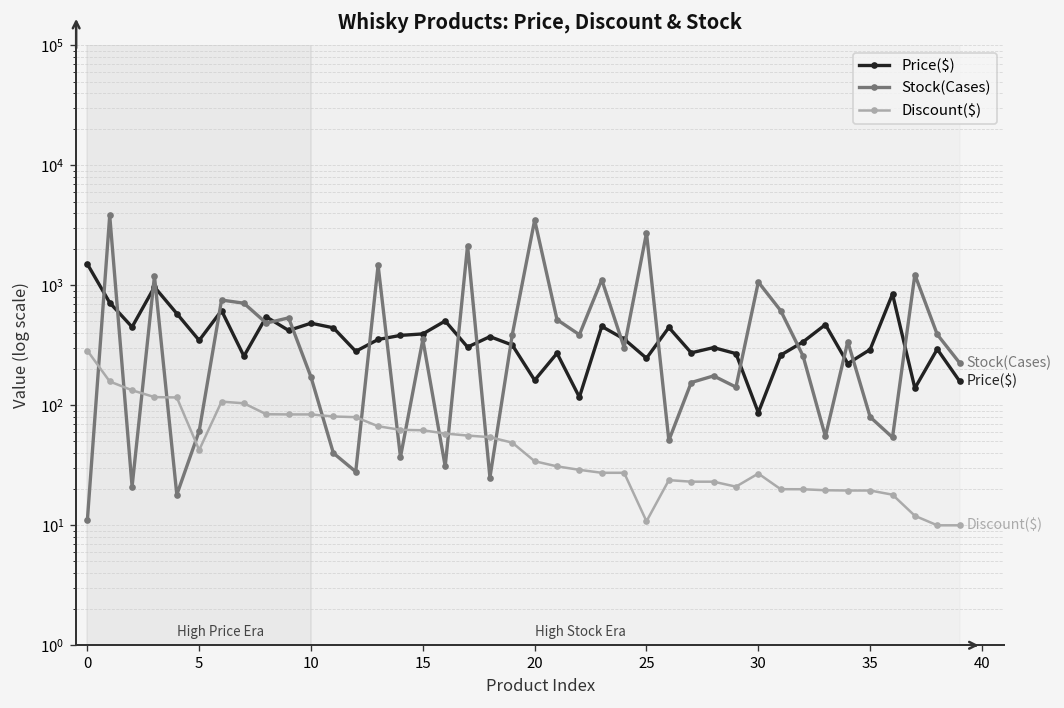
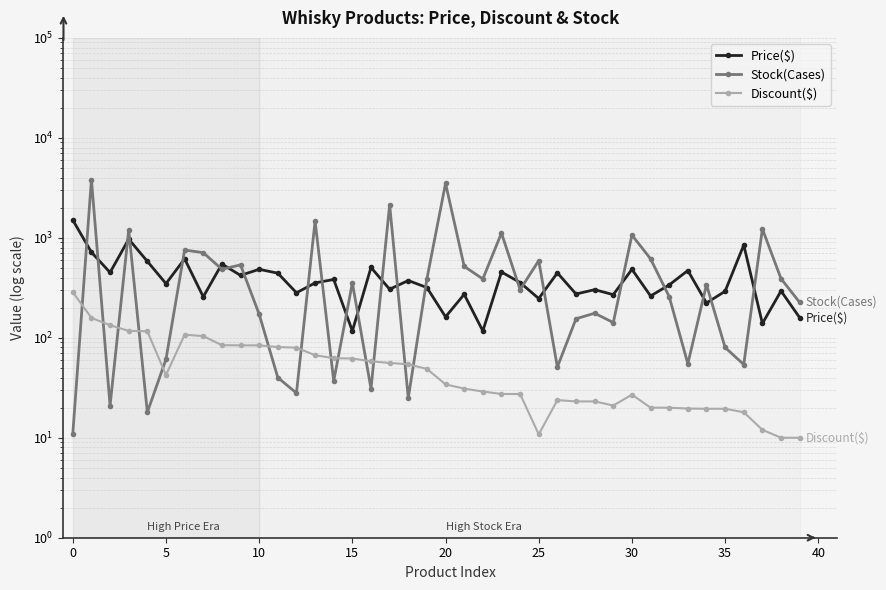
  {
    "Price($)": {
      "0": 1500,
      "5": 350,
      "10": 500,
-     "15": 390,
+     "15": 120,
      "20": 160,
      "25": 250,
-     "30": 90,
+     "30": 500,
      "35": 290
    },
    "Stock(Cases)": {
      "0": 11,
      "5": 60,
      "10": 170,
      "15": 350,
      "20": 3500,
-     "25": 2700,
+     "25": 600,
      "30": 1100,
      "35": 80
    },
    "Discount($)": {
      "0": 290,
      "5": 42,
      "10": 80,
      "15": 60,
      "20": 34,
      "25": 11,
      "30": 27,
      "35": 20
    }
  }
